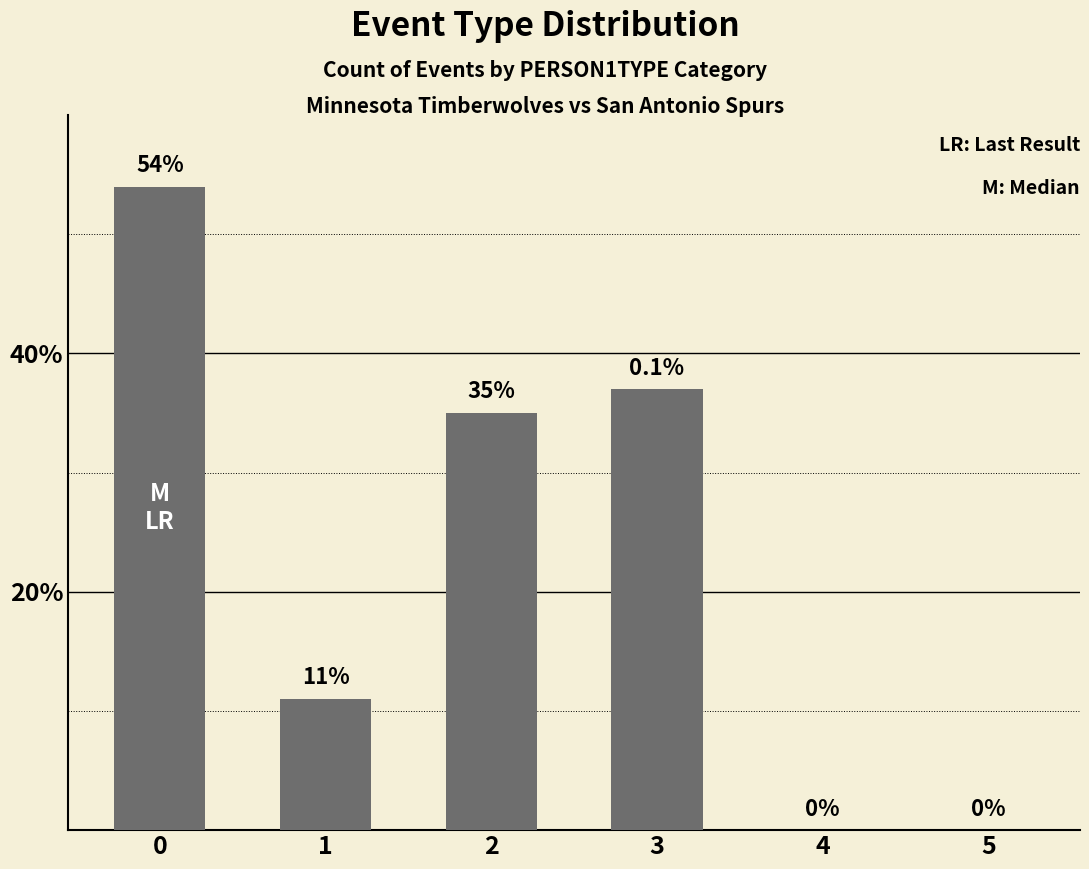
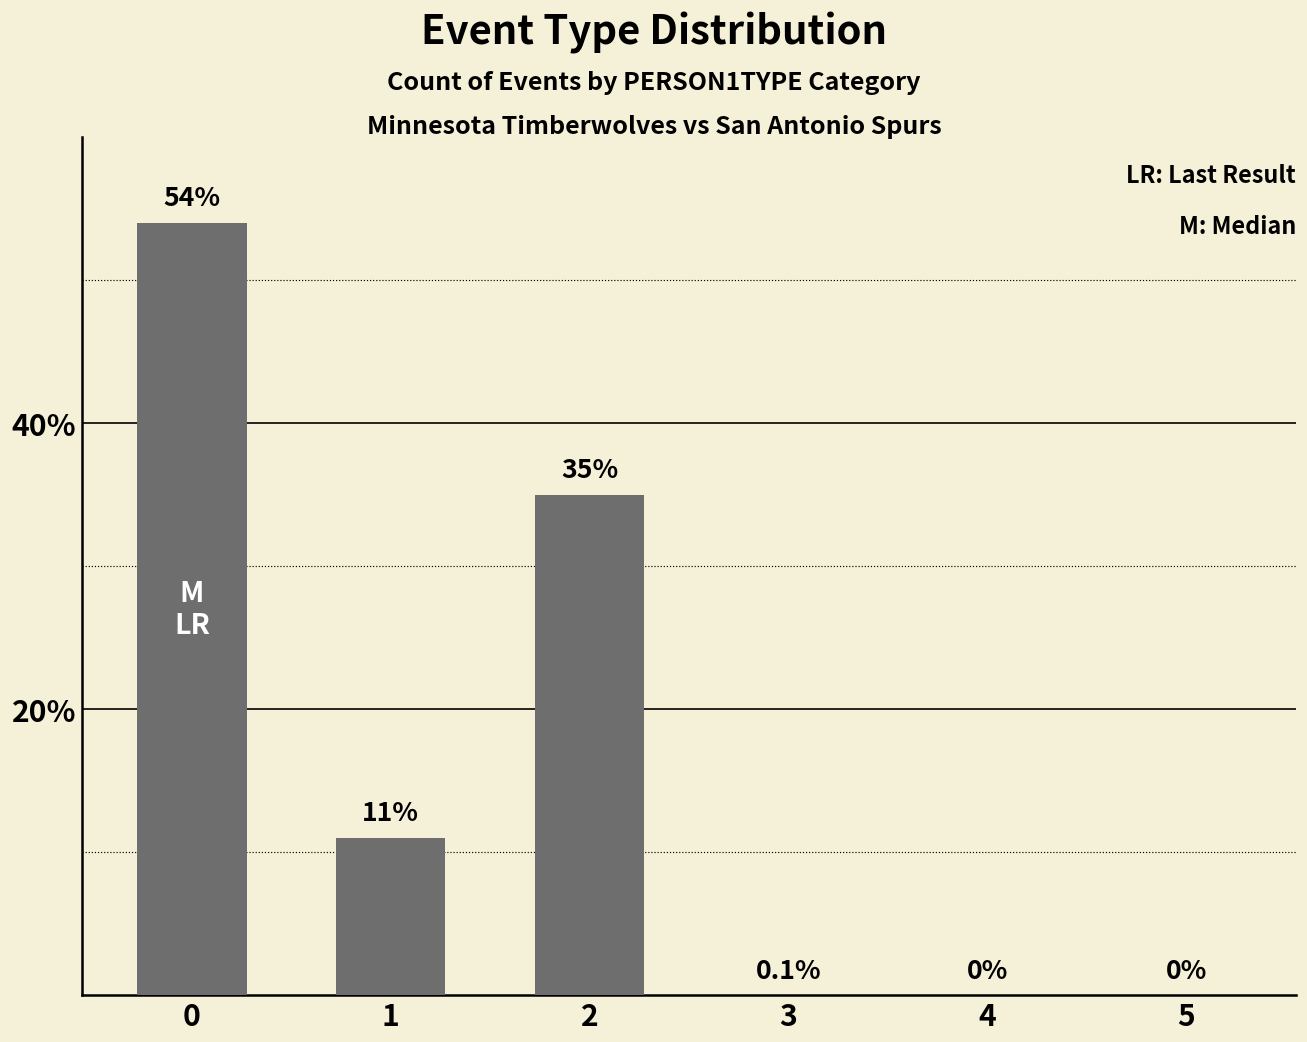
  {
-   "3": "37%"
+   "3": "0%"
  }
